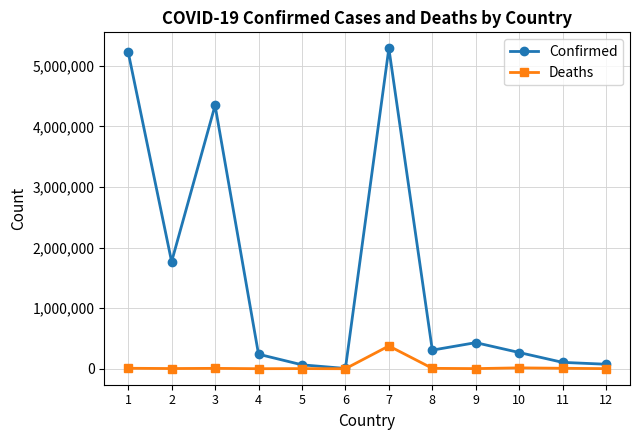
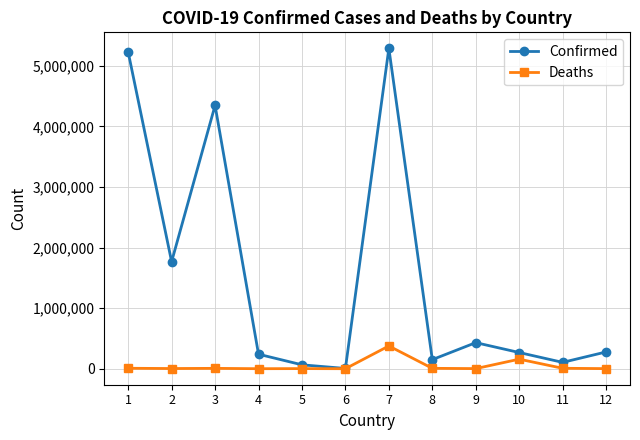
  {
    "Confirmed": {
      "1": "5,200,000",
      "2": "1,800,000",
      "3": "4,300,000",
      "4": "200,000",
      "5": "100,000",
      "7": "5,300,000",
-     "8": "300,000",
+     "8": "100,000",
      "9": "400,000",
      "10": "300,000",
      "11": "100,000",
-     "12": "100,000"
+     "12": "300,000"
    },
    "Deaths": {
      "1": "0",
      "2": "0",
      "3": "0",
      "4": "0",
      "5": "0",
      "7": "400,000",
      "8": "0",
      "9": "0",
-     "10": "0",
+     "10": "200,000",
      "11": "0",
      "12": "0"
    }
  }
